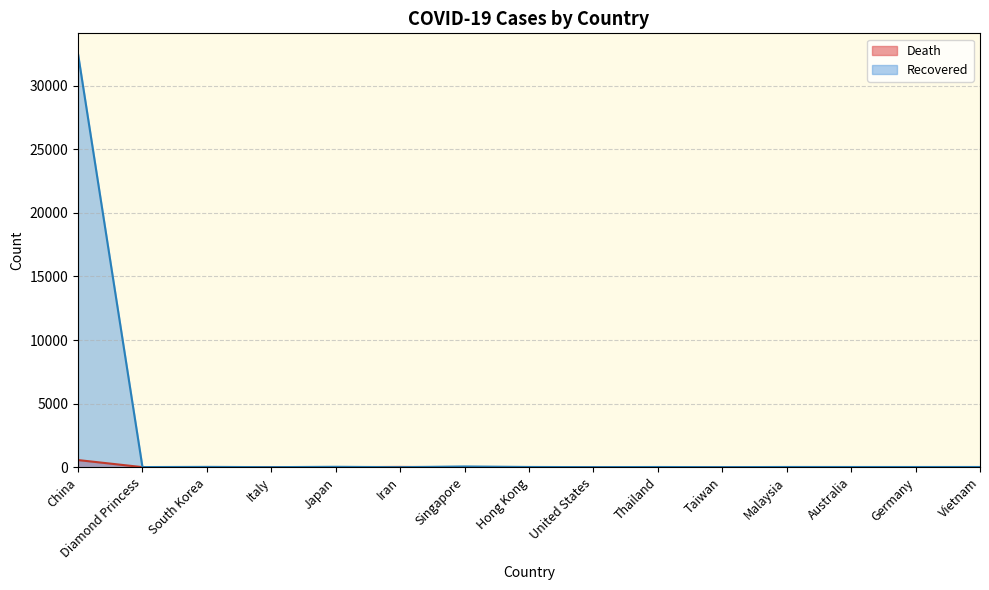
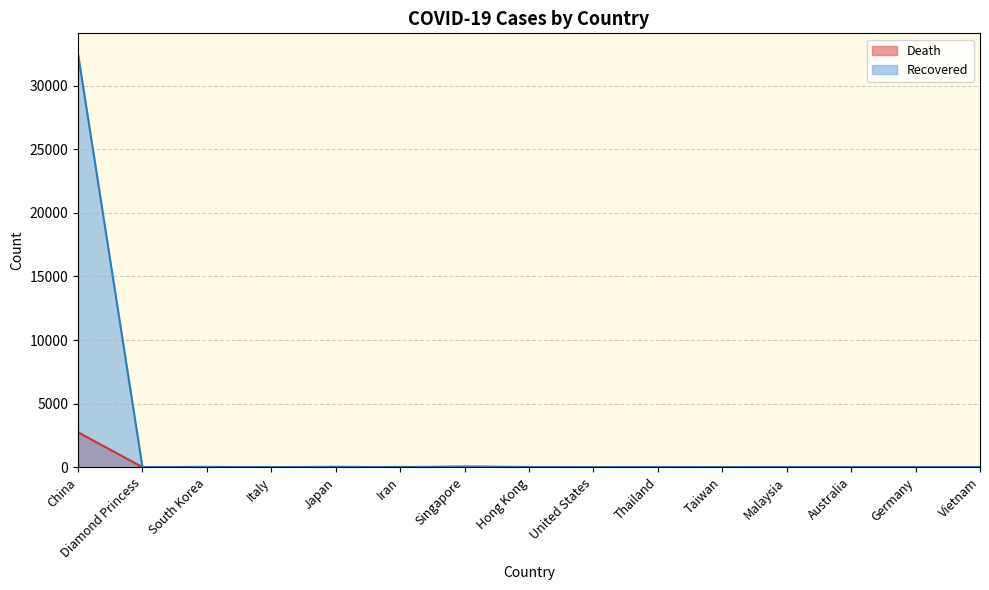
  {
    "Death": {
-     "China": 600
+     "China": 2700
    },
    "Recovered": {
      "China": 32500
    }
  }
